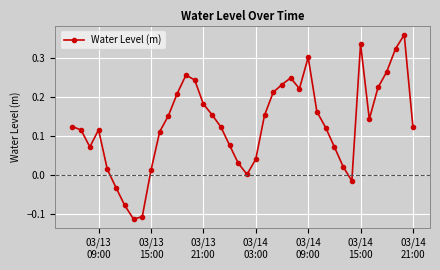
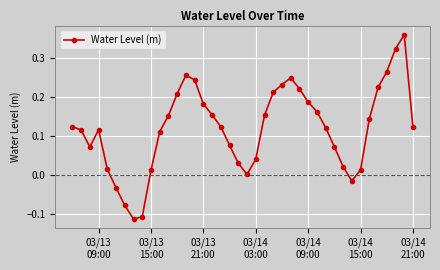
  {
    "03/13 09:00": 0.12,
    "03/13 15:00": 0.01,
    "03/13 21:00": 0.18,
    "03/14 03:00": 0.04,
-   "03/14 09:00": 0.30,
-   "03/14 15:00": 0.34,
+   "03/14 09:00": 0.19,
+   "03/14 15:00": 0.01,
    "03/14 21:00": 0.12
  }
